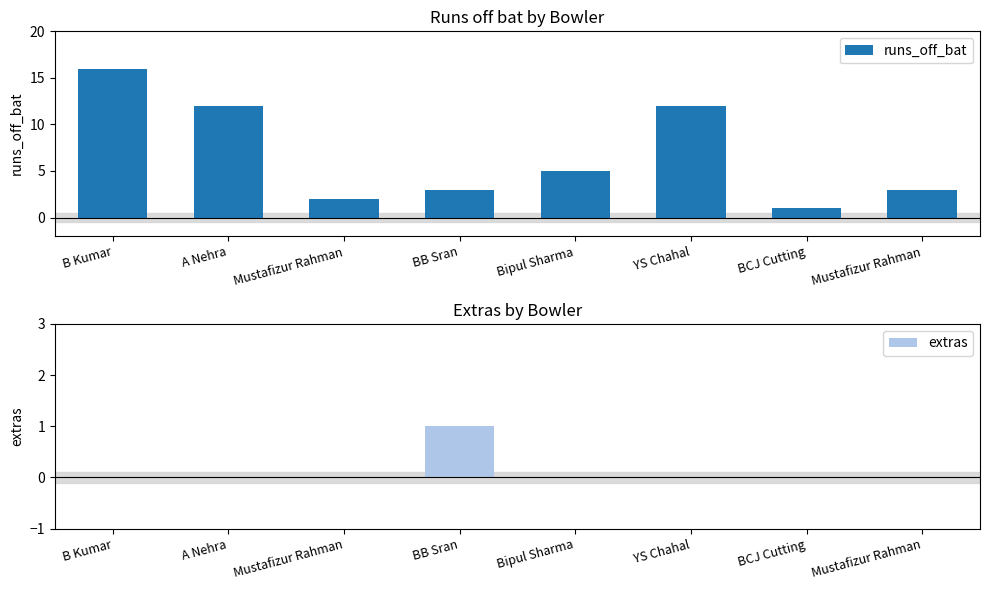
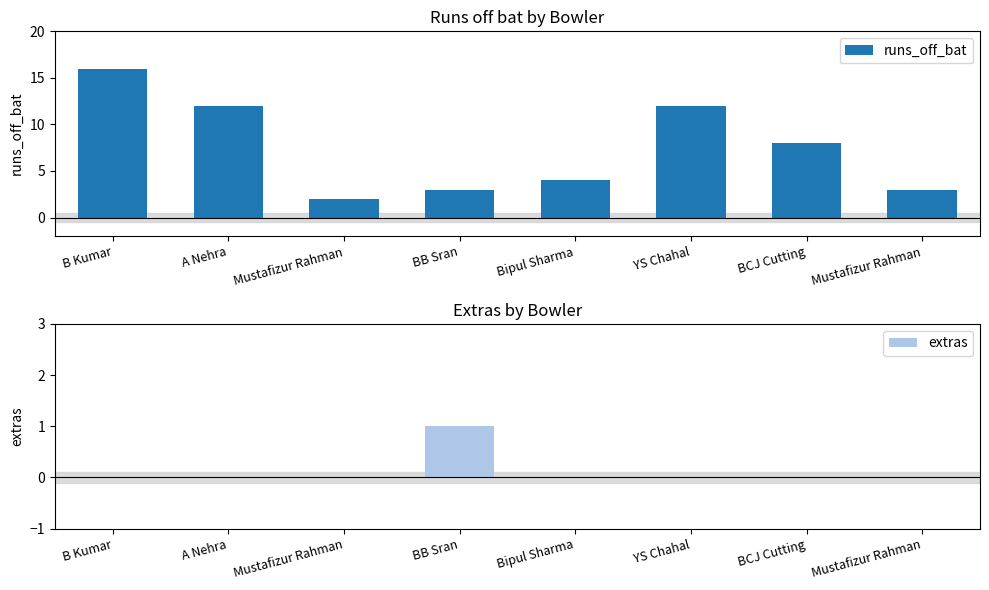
  {
    "Runs off bat by Bowler": {
      "runs_off_bat": {
        "B Kumar": 16,
        "A Nehra": 12,
        "BB Sran": 3,
-       "Bipul Sharma": 5,
+       "Bipul Sharma": 4,
        "YS Chahal": 12,
-       "BCJ Cutting": 1
+       "BCJ Cutting": 8
      }
    }
  }
